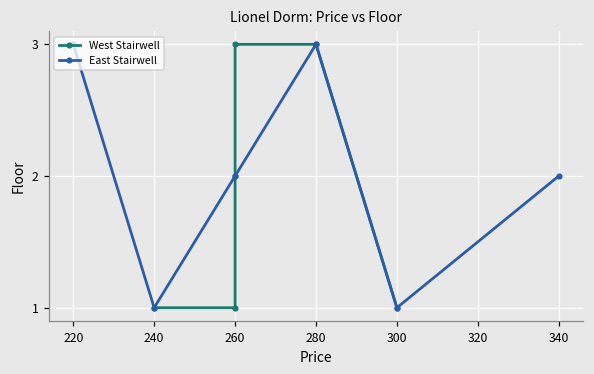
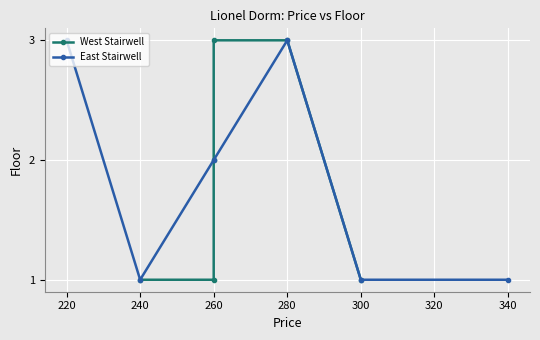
  {
    "East Stairwell": {
-     "340": 2
+     "340": 1
    }
  }
